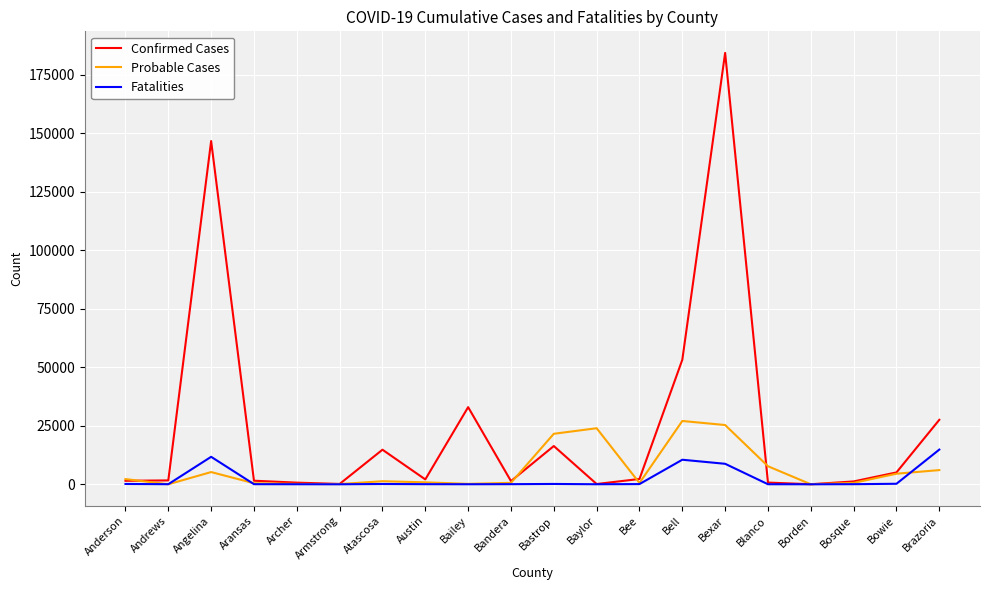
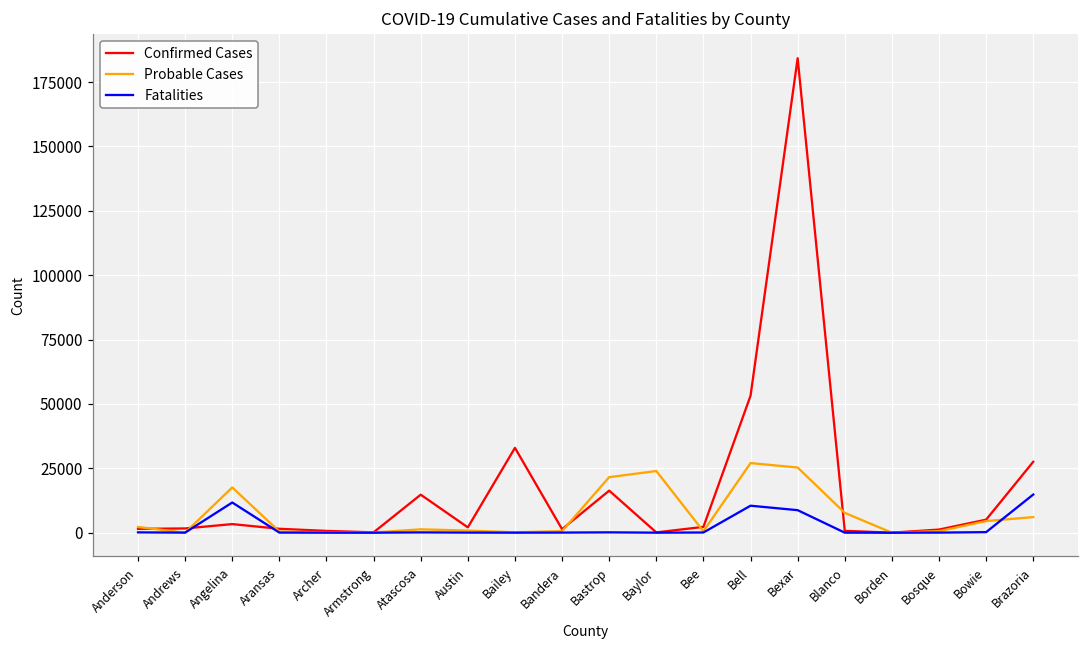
  {
    "Confirmed Cases": {
      "Andrews": 2000,
-     "Angelina": 147000,
+     "Angelina": 3000,
      "Atascosa": 15000,
      "Austin": 2000,
      "Bailey": 33000,
      "Bastrop": 16000,
      "Bee": 2000,
      "Bell": 53000,
      "Bexar": 184000,
      "Brazoria": 28000
    },
    "Probable Cases": {
-     "Angelina": 5000,
+     "Angelina": 18000,
      "Atascosa": 1000,
      "Bastrop": 22000,
      "Baylor": 24000,
      "Bell": 27000,
      "Bexar": 25000,
      "Blanco": 8000,
      "Brazoria": 6000
    },
    "Fatalities": {
      "Anderson": 0,
      "Angelina": 12000,
      "Atascosa": 0,
      "Bastrop": 0,
      "Bell": 10000,
      "Bexar": 9000,
      "Bowie": 0,
      "Brazoria": 15000
    }
  }
